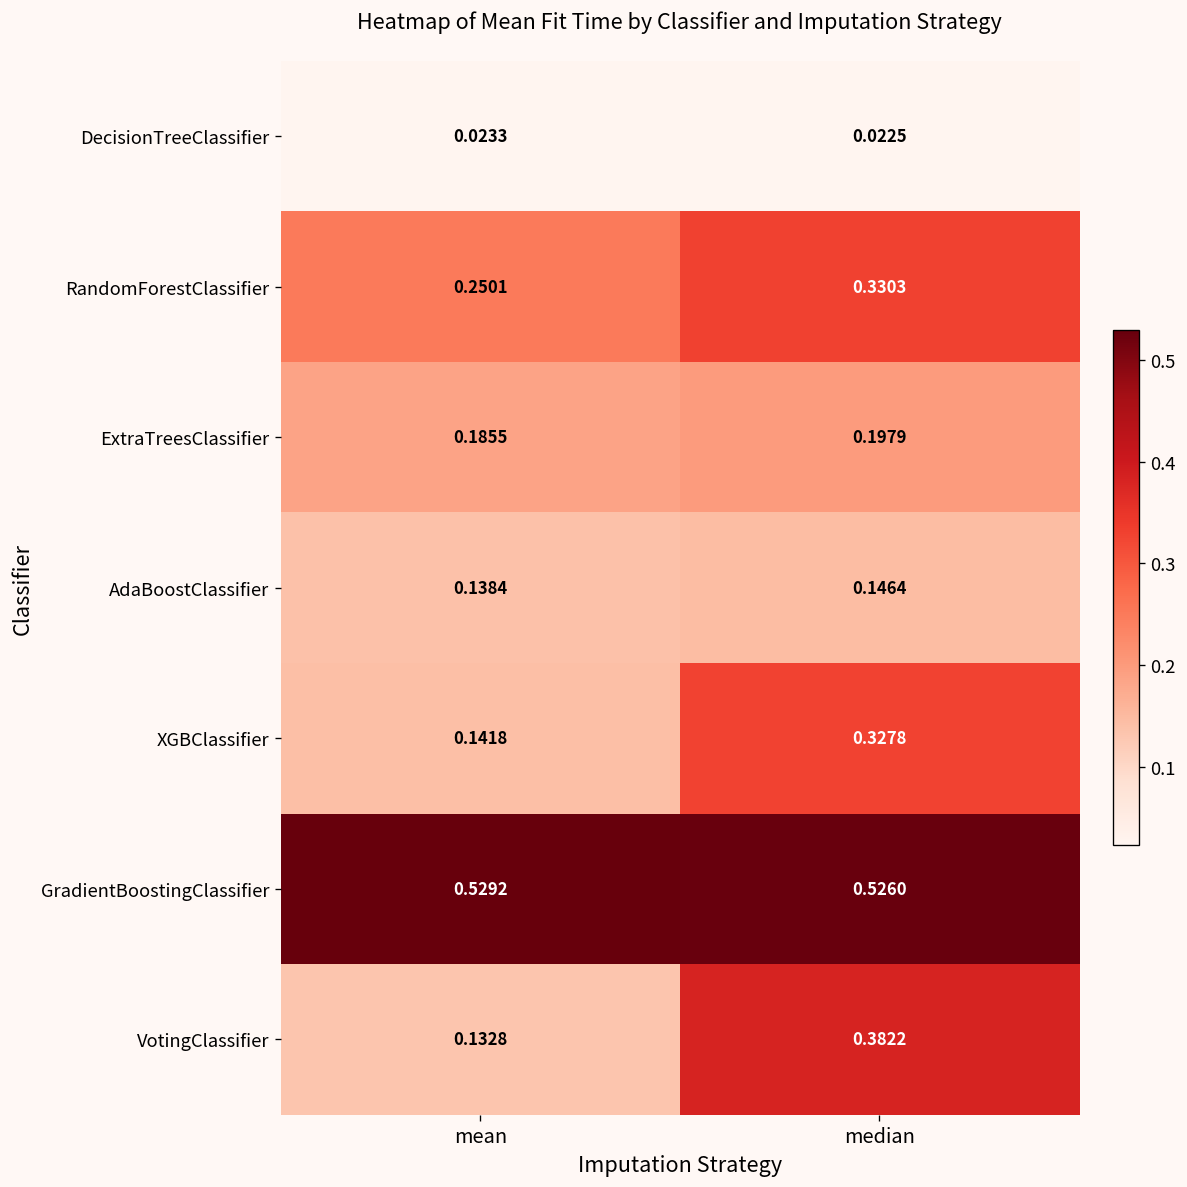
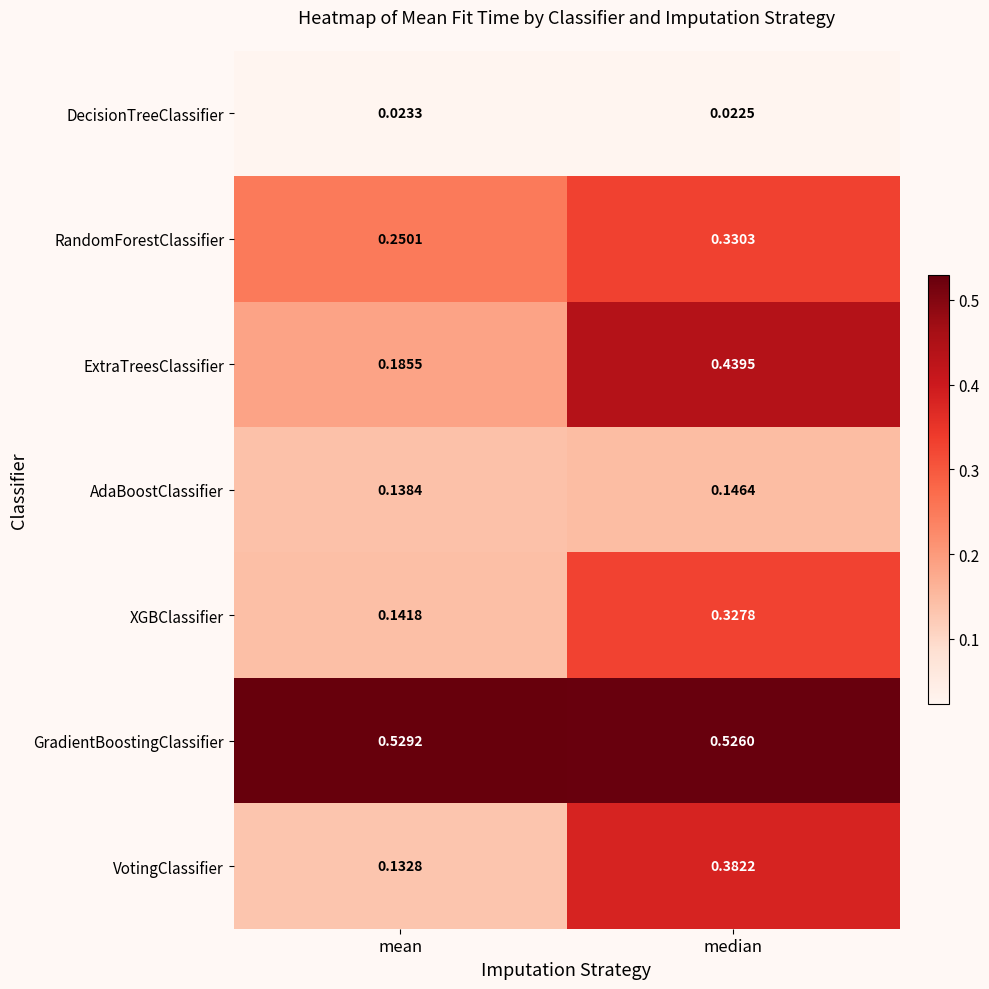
  {
    "DecisionTreeClassifier": {
      "mean": 0.0233,
      "median": 0.0225
    },
    "RandomForestClassifier": {
      "mean": 0.2501,
      "median": 0.3303
    },
    "ExtraTreesClassifier": {
      "mean": 0.1855,
-     "median": 0.1979
+     "median": 0.4395
    },
    "AdaBoostClassifier": {
      "mean": 0.1384,
      "median": 0.1464
    },
    "XGBClassifier": {
      "mean": 0.1418,
      "median": 0.3278
    },
    "GradientBoostingClassifier": {
      "mean": 0.5292,
      "median": 0.5260
    },
    "VotingClassifier": {
      "mean": 0.1328,
      "median": 0.3822
    }
  }
